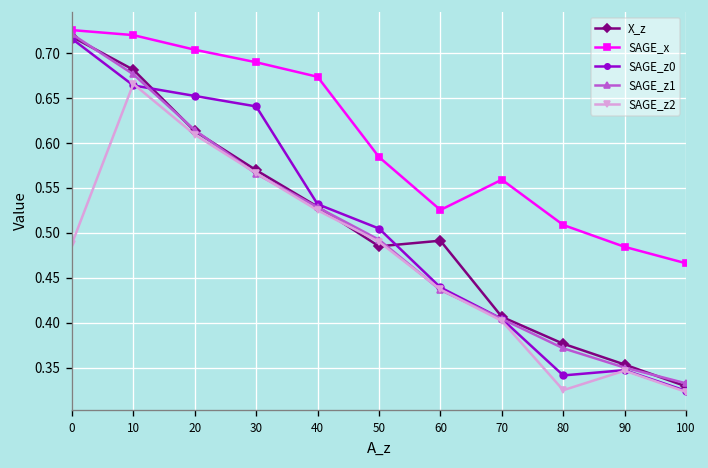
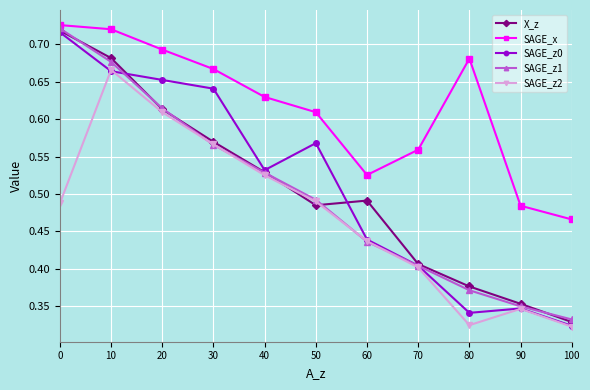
  {
    "X_z": {
      "10": 0.68,
      "30": 0.57,
      "50": 0.49,
      "60": 0.49,
      "80": 0.38
    },
    "SAGE_x": {
      "0": 0.73,
      "10": 0.72,
-     "20": 0.70,
-     "30": 0.69,
-     "40": 0.67,
-     "50": 0.58,
+     "20": 0.69,
+     "30": 0.67,
+     "40": 0.63,
+     "50": 0.61,
      "60": 0.53,
      "70": 0.56,
-     "80": 0.51,
+     "80": 0.68,
      "90": 0.48,
      "100": 0.47
    },
    "SAGE_z0": {
      "20": 0.65,
      "30": 0.64,
-     "50": 0.50,
+     "50": 0.57,
      "80": 0.34
    },
    "SAGE_z1": {
      "10": 0.68,
      "80": 0.37
    },
    "SAGE_z2": {
      "0": 0.49,
      "20": 0.61,
      "80": 0.32
    }
  }
